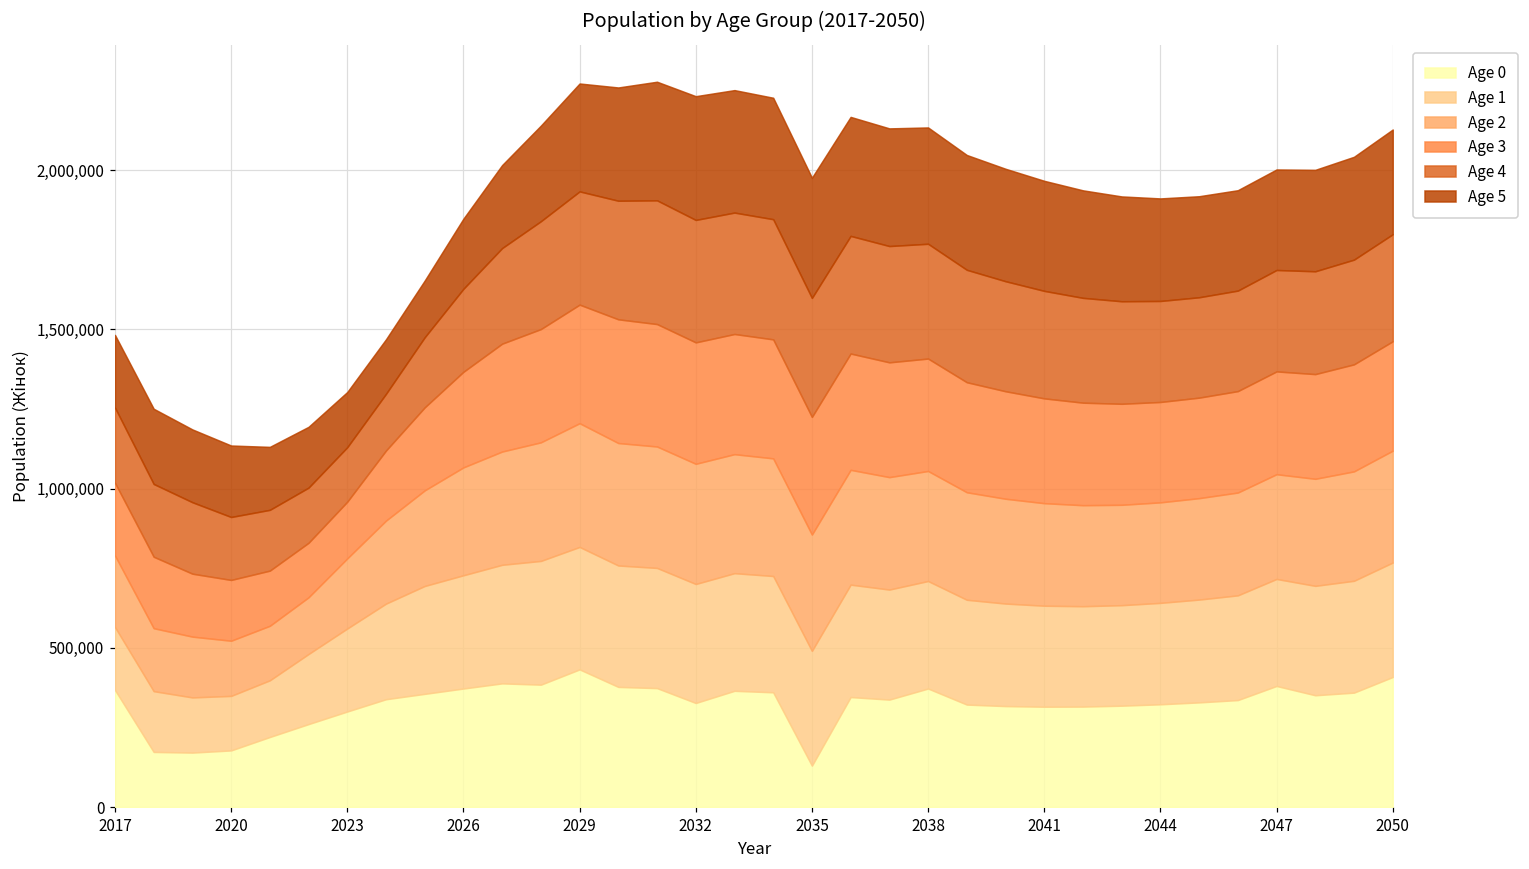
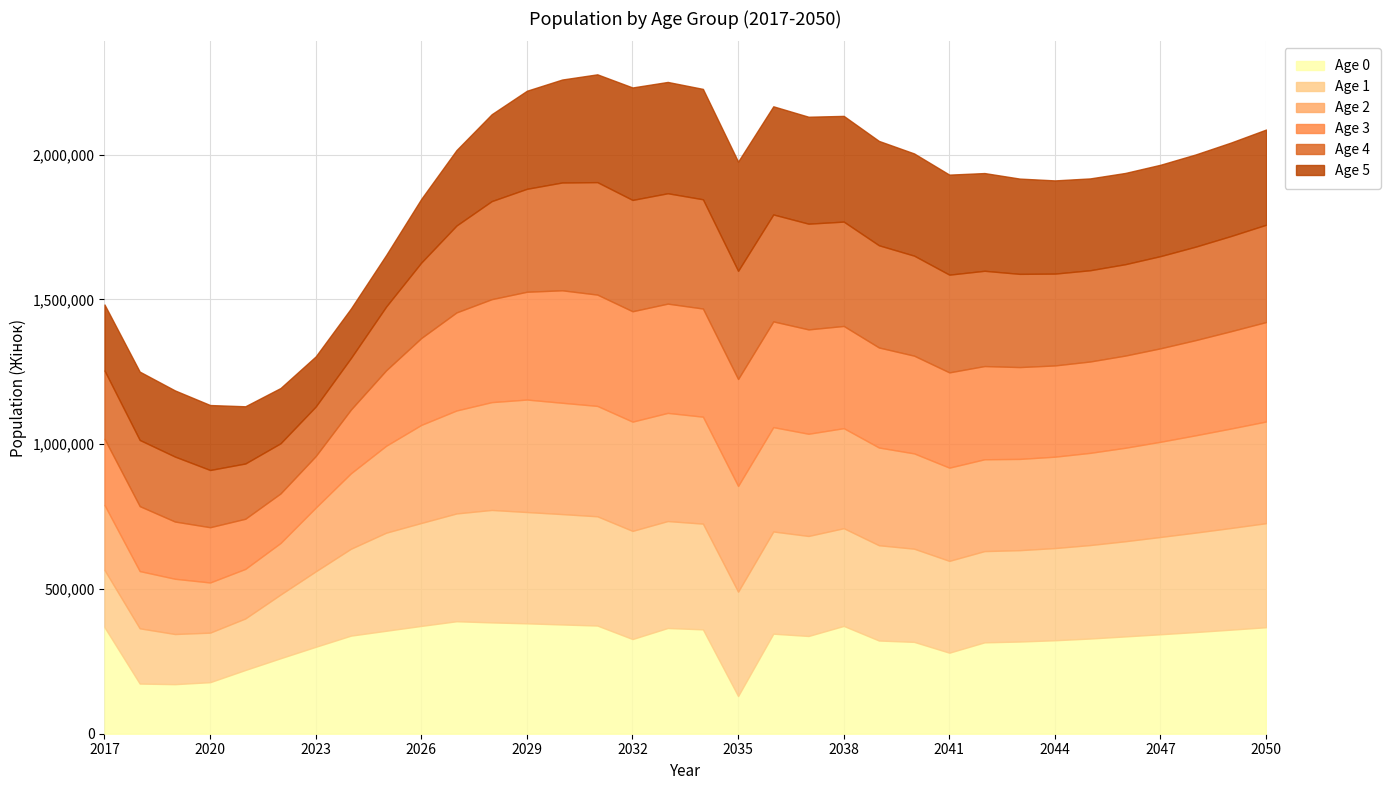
  {
    "Age 0": {
      "2017": "370,000",
      "2020": "180,000",
      "2023": "300,000",
      "2026": "370,000",
-     "2029": "430,000",
+     "2029": "380,000",
      "2032": "330,000",
      "2035": "130,000",
      "2038": "370,000",
-     "2041": "320,000",
+     "2041": "280,000",
      "2044": "320,000",
-     "2047": "380,000",
-     "2050": "410,000"
+     "2047": "340,000",
+     "2050": "370,000"
    }
  }
